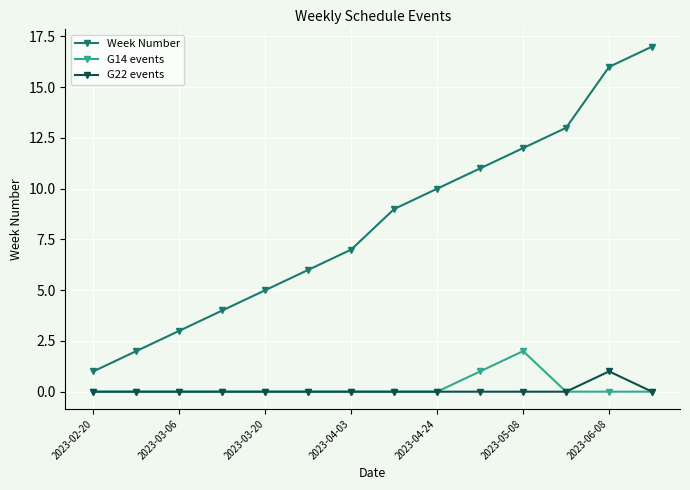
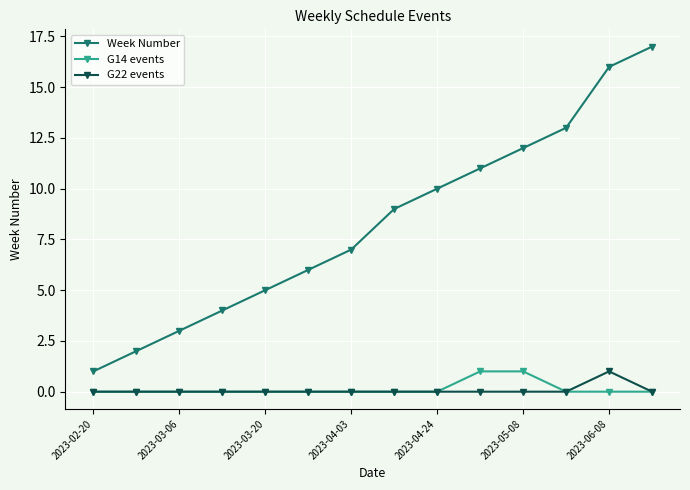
  {
    "G14 events": {
-     "2023-05-08": 2,
+     "2023-05-08": 1,
      "2023-06-08": 0
    }
  }
